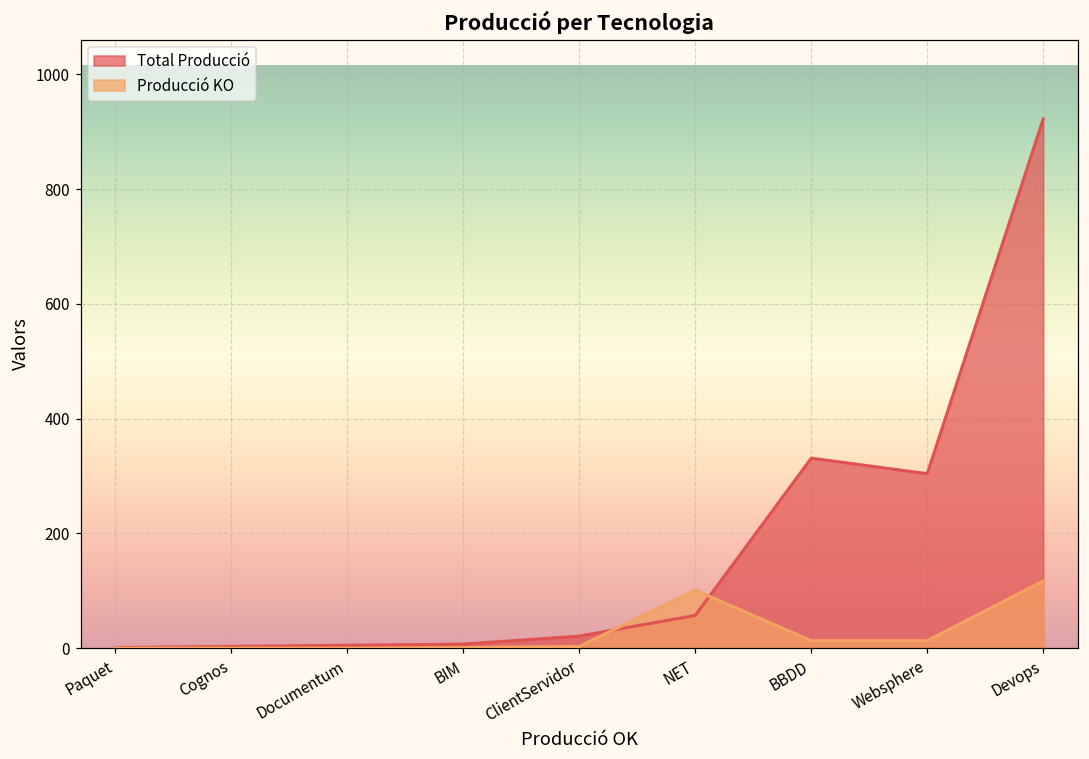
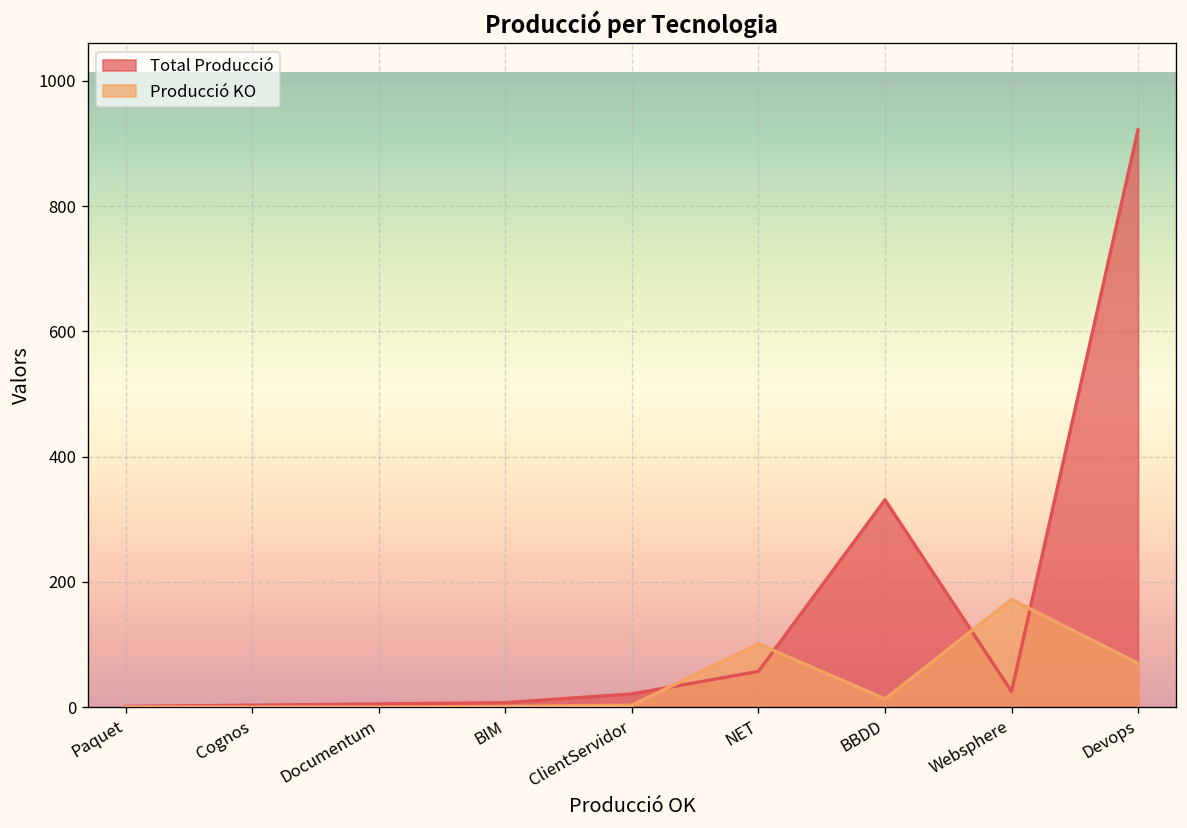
  {
    "Total Producció": {
      "Documentum": 10,
      "BIM": 10,
      "ClientServidor": 20,
      "NET": 60,
      "BBDD": 330,
-     "Websphere": 300,
+     "Websphere": 30,
      "Devops": 920
    },
    "Producció KO": {
      "Documentum": 0,
      "BIM": 0,
      "ClientServidor": 0,
      "NET": 100,
      "BBDD": 10,
-     "Websphere": 10,
-     "Devops": 120
+     "Websphere": 170,
+     "Devops": 70
    }
  }
